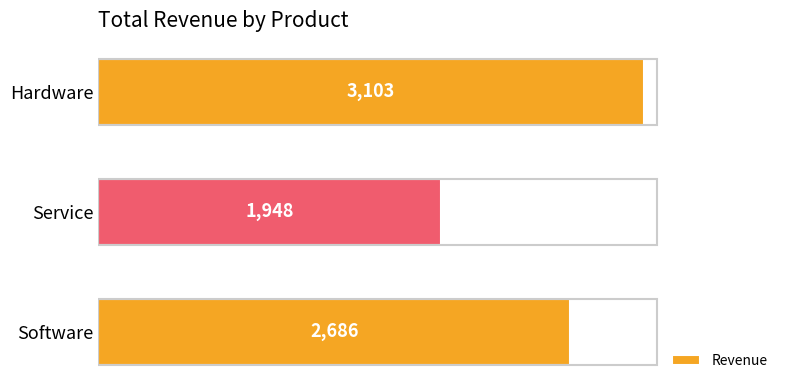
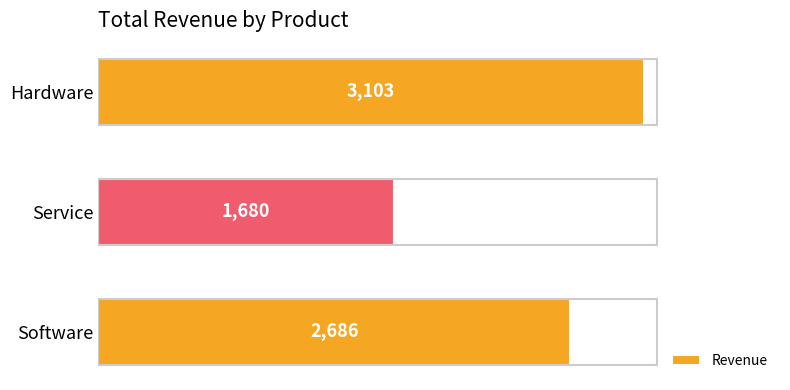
  {
    "Hardware": "3,103",
-   "Service": "1,948",
+   "Service": "1,680",
    "Software": "2,686"
  }
